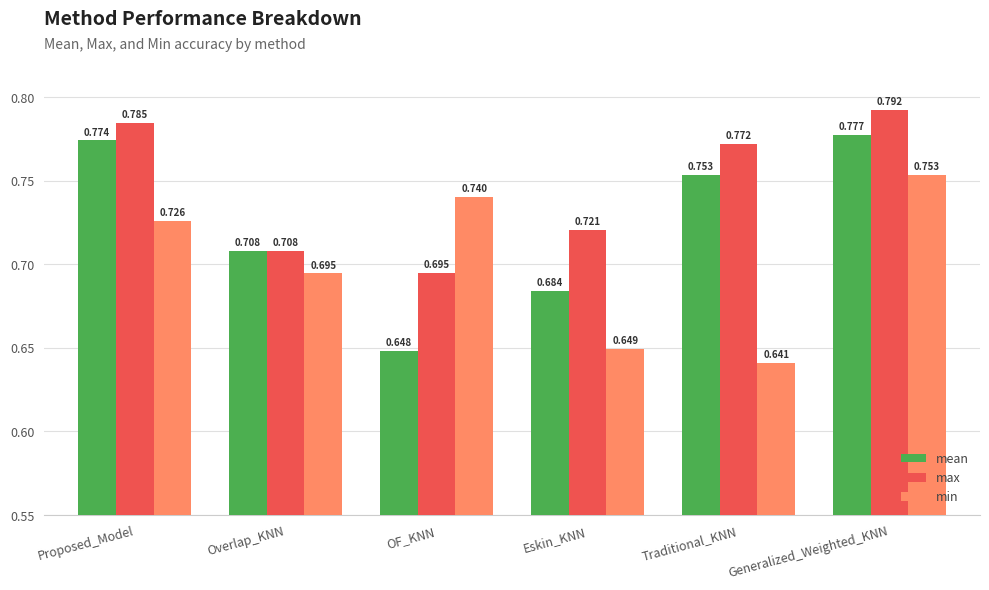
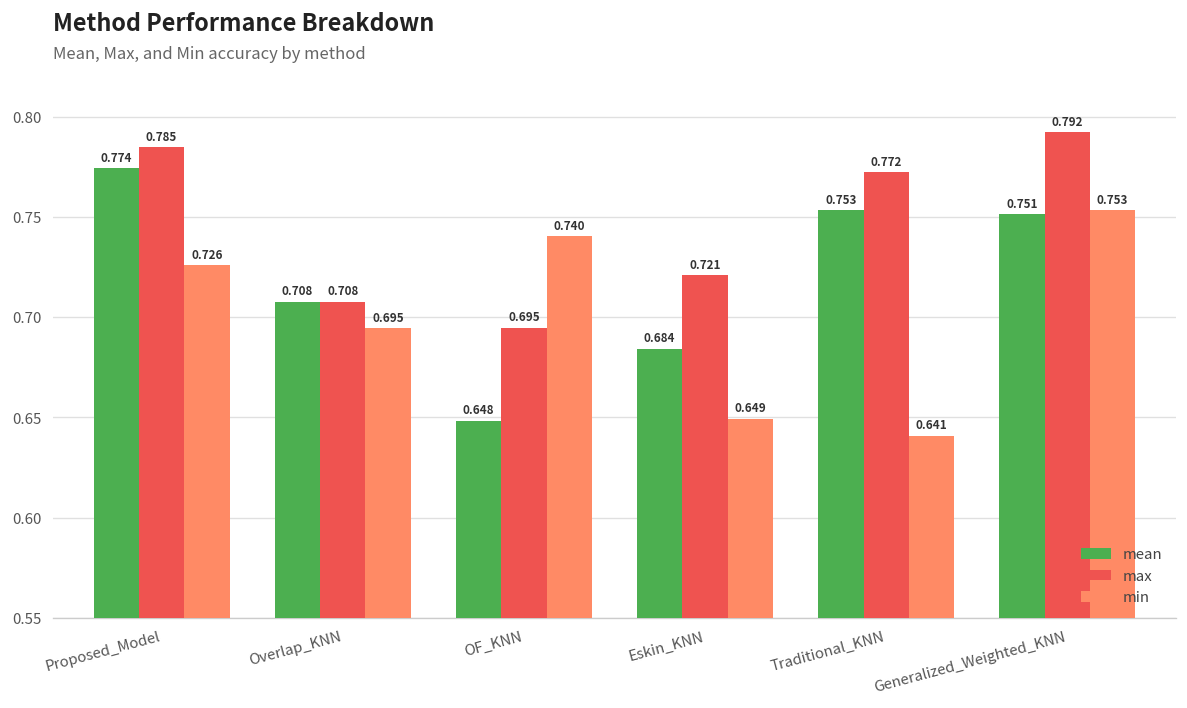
  {
    "mean": {
      "Proposed_Model": 0.774,
      "Overlap_KNN": 0.708,
      "OF_KNN": 0.648,
      "Eskin_KNN": 0.684,
      "Traditional_KNN": 0.753,
-     "Generalized_Weighted_KNN": 0.777
+     "Generalized_Weighted_KNN": 0.751
    },
    "max": {
      "Proposed_Model": 0.785,
      "Overlap_KNN": 0.708,
      "OF_KNN": 0.695,
      "Eskin_KNN": 0.721,
      "Traditional_KNN": 0.772,
      "Generalized_Weighted_KNN": 0.792
    },
    "min": {
      "Proposed_Model": 0.726,
      "Overlap_KNN": 0.695,
      "OF_KNN": 0.740,
      "Eskin_KNN": 0.649,
      "Traditional_KNN": 0.641,
      "Generalized_Weighted_KNN": 0.753
    }
  }
